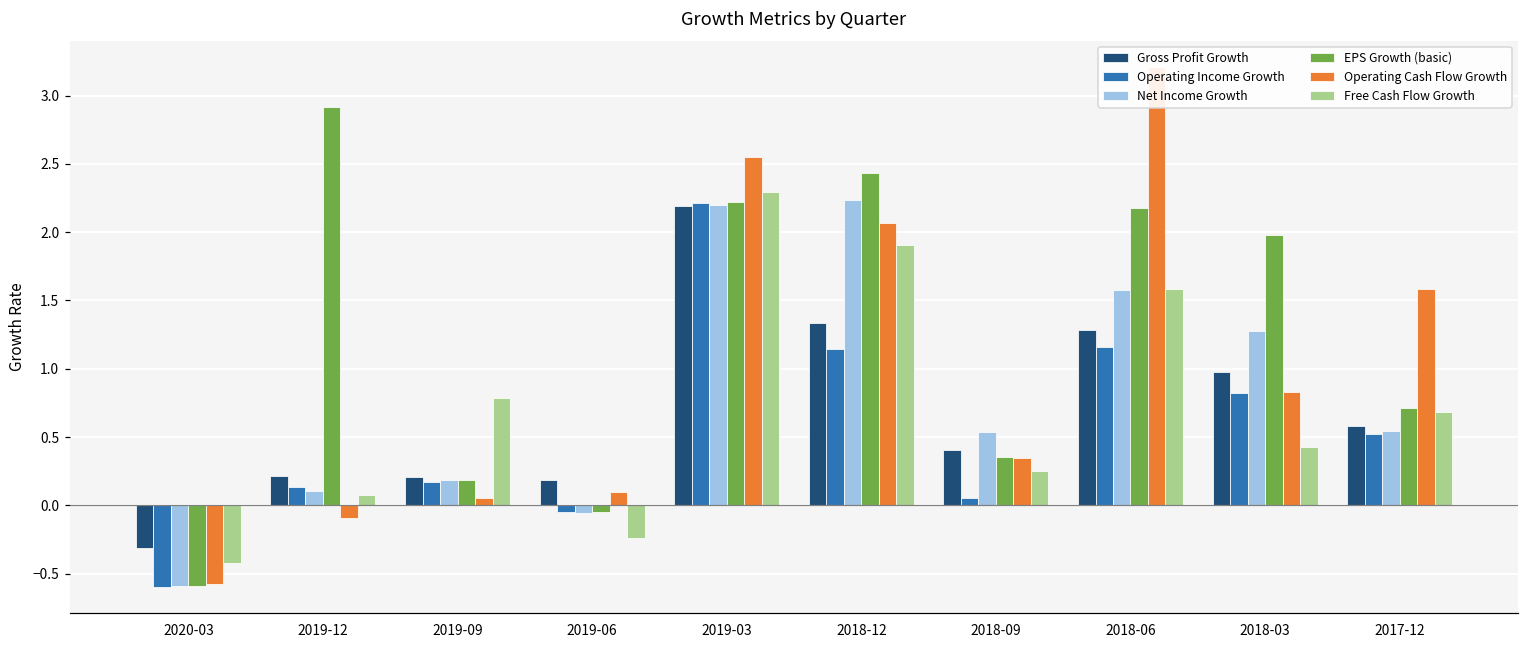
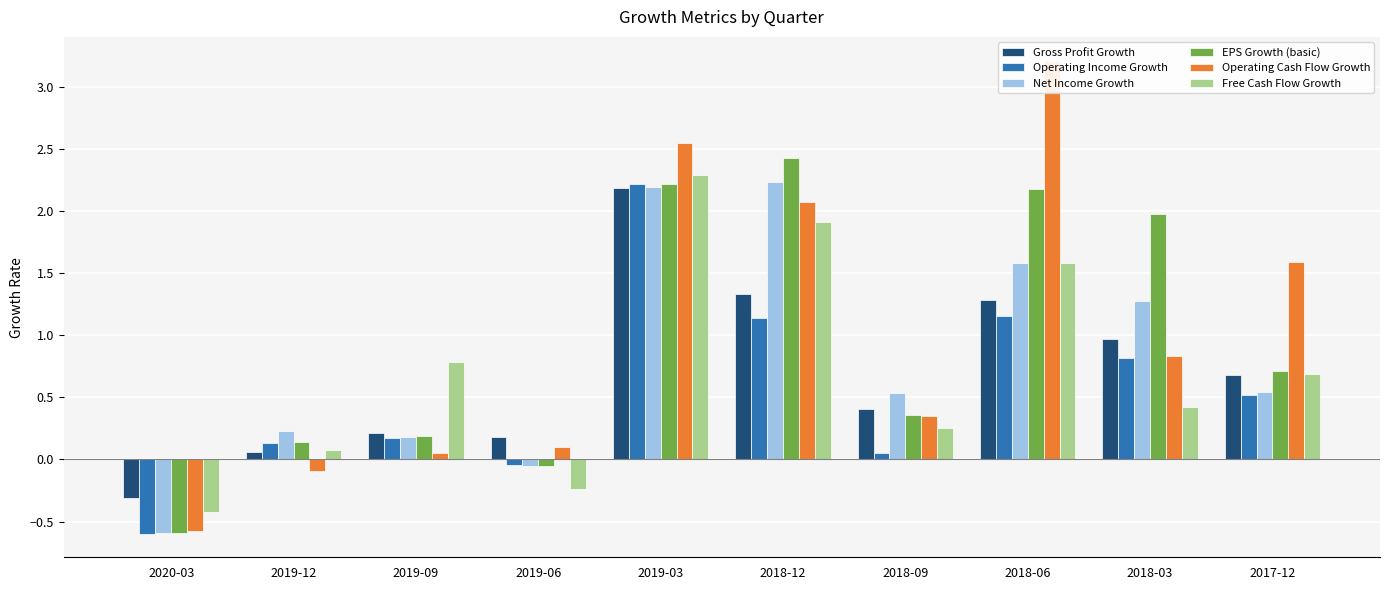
  {
    "Gross Profit Growth": {
      "2020-03": -0.31,
-     "2019-12": 0.22,
+     "2019-12": 0.06,
      "2019-09": 0.21,
      "2019-06": 0.18,
      "2019-03": 2.19,
      "2018-12": 1.33,
      "2018-09": 0.41,
      "2018-06": 1.29,
      "2018-03": 0.97,
-     "2017-12": 0.58
+     "2017-12": 0.68
    },
    "Operating Income Growth": {
      "2020-03": -0.60,
      "2019-12": 0.13,
      "2019-09": 0.17,
      "2019-06": -0.05,
      "2019-03": 2.21,
      "2018-12": 1.14,
      "2018-09": 0.05,
      "2018-06": 1.16,
      "2018-03": 0.82,
      "2017-12": 0.52
    },
    "Net Income Growth": {
      "2020-03": -0.59,
-     "2019-12": 0.10,
+     "2019-12": 0.23,
      "2019-09": 0.18,
      "2019-06": -0.06,
      "2019-03": 2.20,
      "2018-12": 2.23,
      "2018-09": 0.54,
      "2018-06": 1.58,
      "2018-03": 1.27,
      "2017-12": 0.54
    },
    "EPS Growth (basic)": {
      "2020-03": -0.59,
-     "2019-12": 2.91,
+     "2019-12": 0.14,
      "2019-09": 0.19,
      "2019-06": -0.05,
      "2019-03": 2.22,
      "2018-12": 2.43,
      "2018-09": 0.36,
      "2018-06": 2.17,
      "2018-03": 1.98,
      "2017-12": 0.72
    },
    "Operating Cash Flow Growth": {
      "2020-03": -0.58,
      "2019-12": -0.09,
      "2019-09": 0.06,
      "2019-06": 0.10,
      "2019-03": 2.55,
      "2018-12": 2.07,
      "2018-09": 0.35,
      "2018-03": 0.83,
      "2017-12": 1.59
    },
    "Free Cash Flow Growth": {
      "2020-03": -0.42,
      "2019-12": 0.07,
      "2019-09": 0.79,
      "2019-06": -0.24,
      "2019-03": 2.29,
      "2018-12": 1.91,
      "2018-09": 0.25,
      "2018-06": 1.58,
      "2018-03": 0.43,
      "2017-12": 0.68
    }
  }
